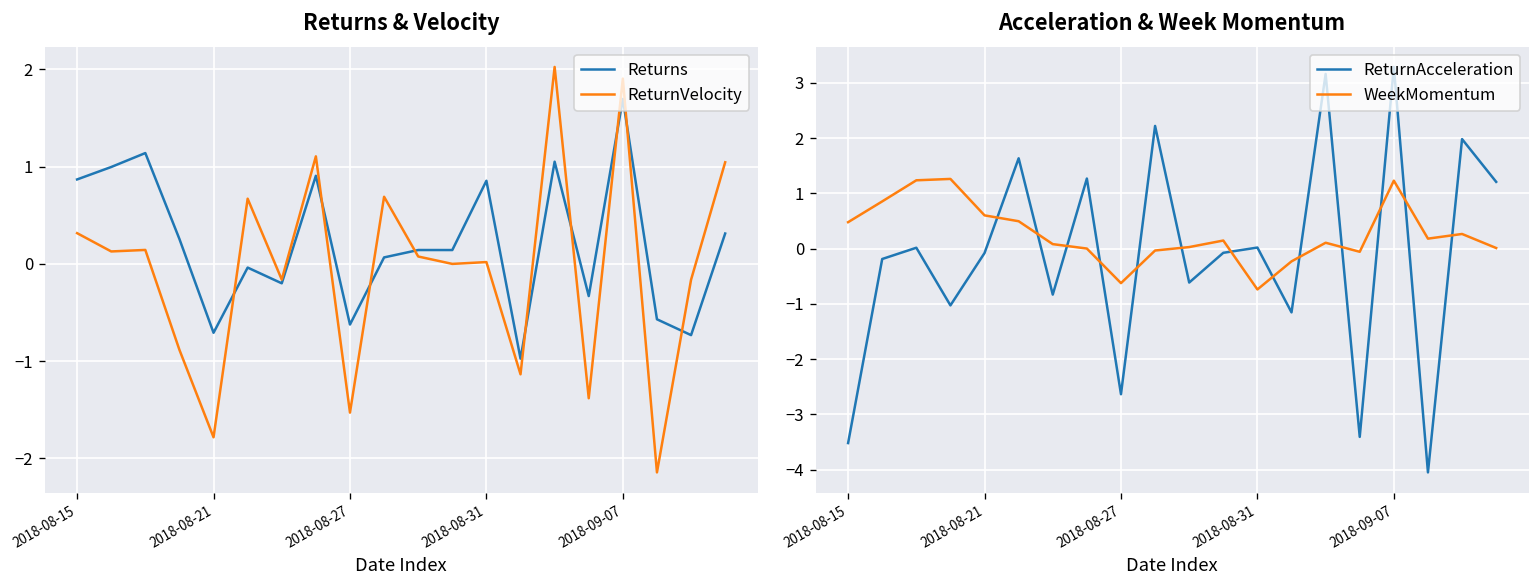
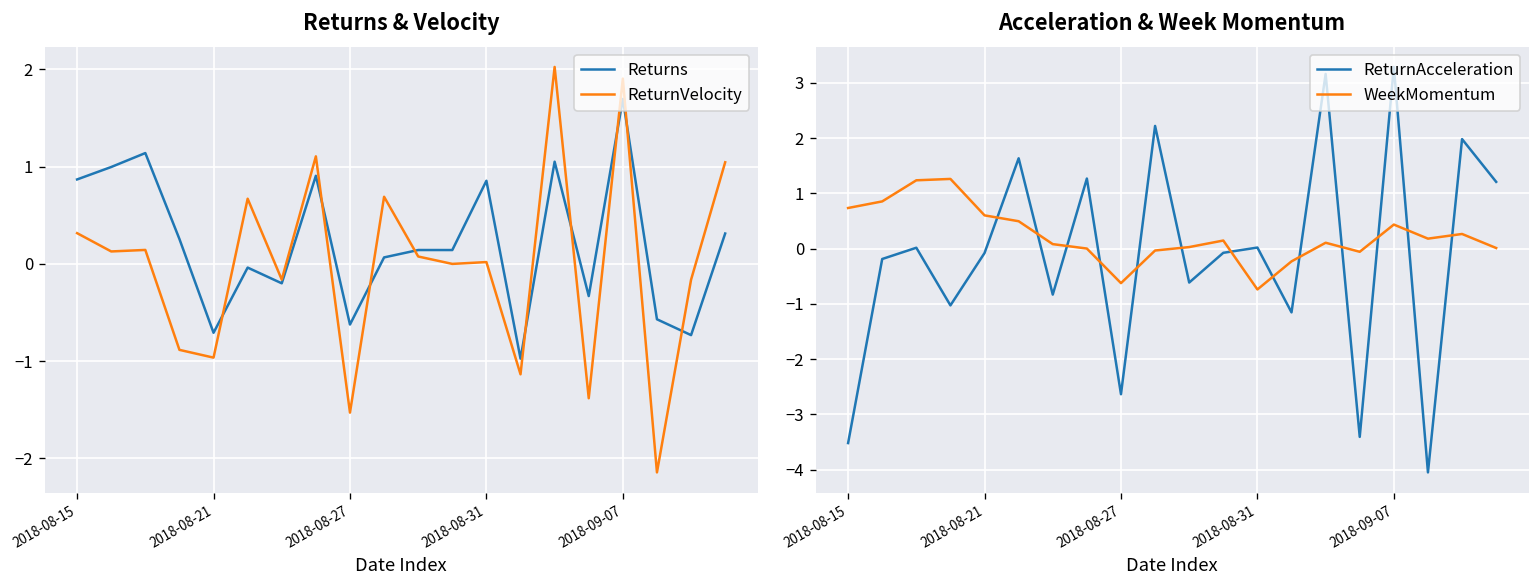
  {
    "Returns & Velocity": {
      "Returns": {
        "2018-08-15": 0.9,
        "2018-08-21": -0.7,
        "2018-08-27": -0.6,
        "2018-08-31": 0.9
      },
      "ReturnVelocity": {
        "2018-08-15": 0.3,
-       "2018-08-21": -1.8,
+       "2018-08-21": -1.0,
        "2018-08-27": -1.5,
        "2018-08-31": 0.0
      }
    },
    "Acceleration & Week Momentum": {
      "ReturnAcceleration": {
        "2018-08-15": -3.5,
        "2018-08-21": -0.1,
        "2018-08-27": -2.6,
        "2018-08-31": 0.0
      },
      "WeekMomentum": {
-       "2018-08-15": 0.5,
+       "2018-08-15": 0.7,
        "2018-08-21": 0.6,
        "2018-08-27": -0.6,
        "2018-08-31": -0.7,
-       "2018-09-07": 1.2
+       "2018-09-07": 0.4
      }
    }
  }
